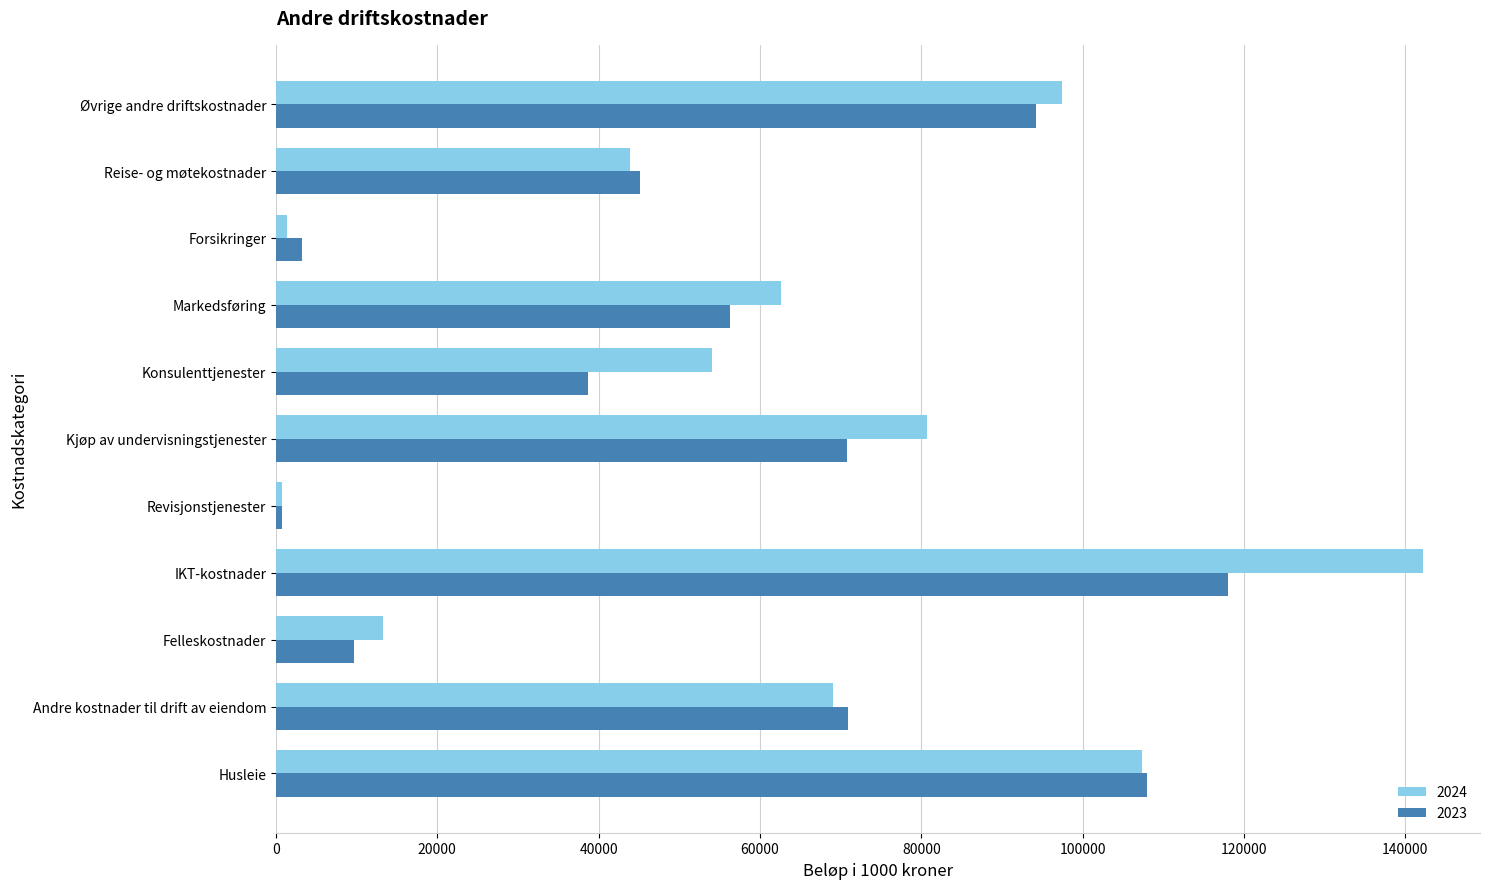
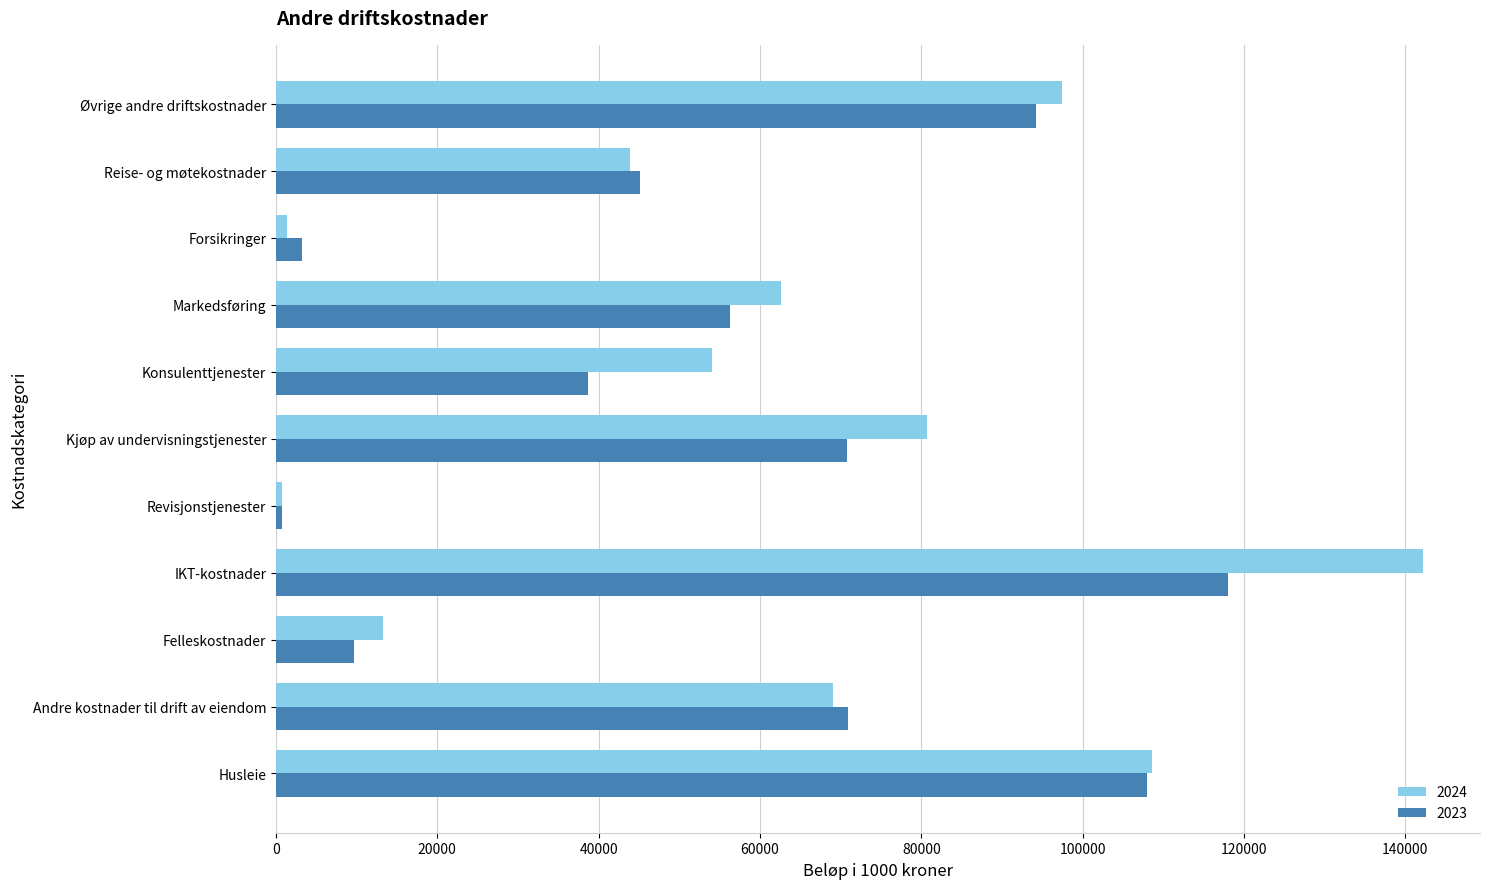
  {
    "2024": {
      "Øvrige andre driftskostnader": 97000,
      "Reise- og møtekostnader": 44000,
      "Forsikringer": 1000,
      "Markedsføring": 63000,
      "Konsulenttjenester": 54000,
      "Kjøp av undervisningstjenester": 81000,
      "Revisjonstjenester": 1000,
      "IKT-kostnader": 142000,
      "Felleskostnader": 13000,
      "Andre kostnader til drift av eiendom": 69000,
-     "Husleie": 107000
+     "Husleie": 109000
    },
    "2023": {
      "Øvrige andre driftskostnader": 94000,
      "Reise- og møtekostnader": 45000,
      "Forsikringer": 3000,
      "Markedsføring": 56000,
      "Konsulenttjenester": 39000,
      "Kjøp av undervisningstjenester": 71000,
      "Revisjonstjenester": 1000,
      "IKT-kostnader": 118000,
      "Felleskostnader": 10000,
      "Andre kostnader til drift av eiendom": 71000,
      "Husleie": 108000
    }
  }
